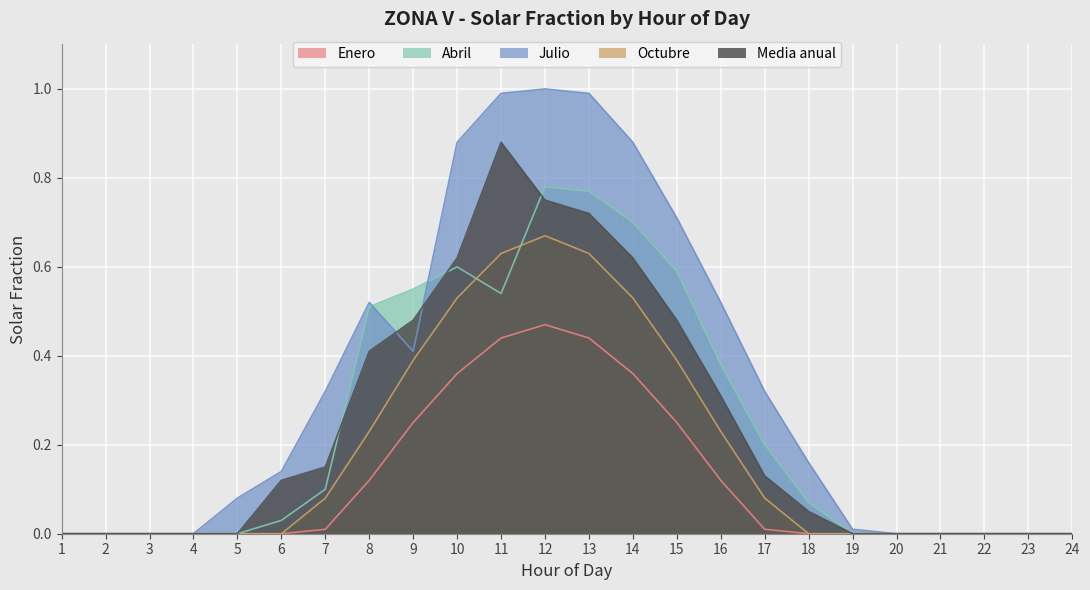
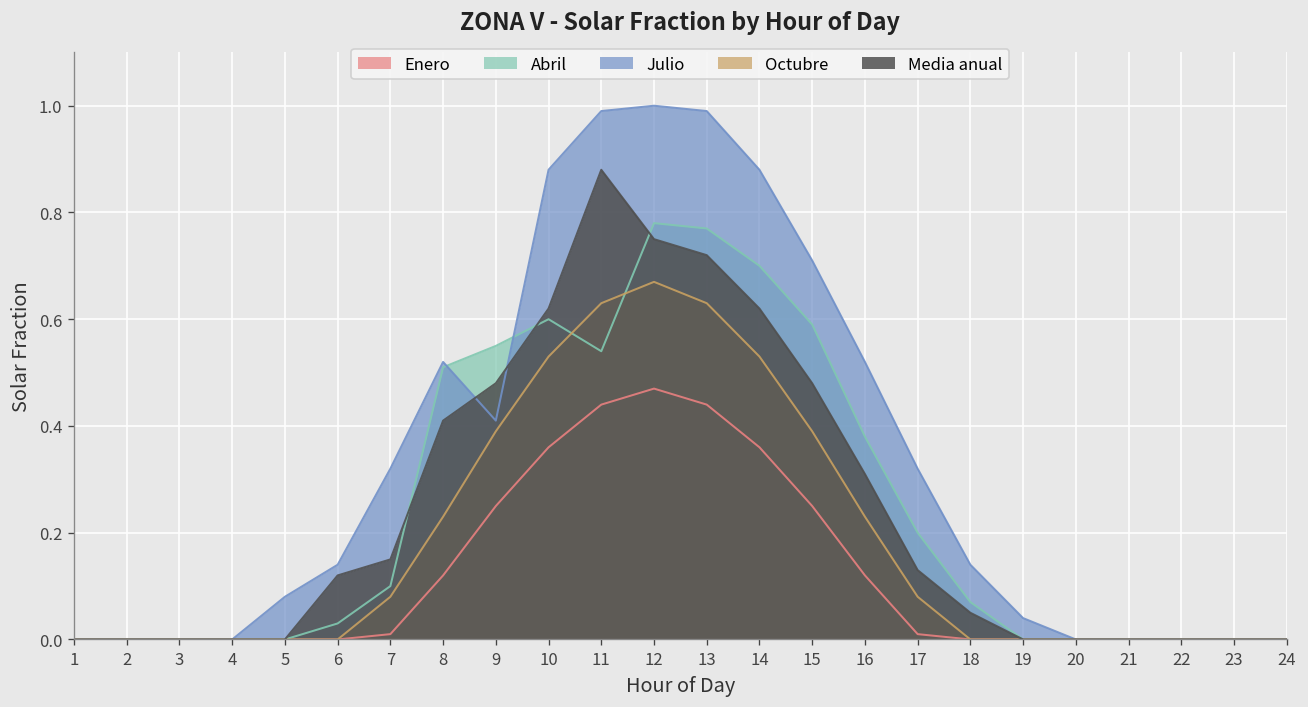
  {
    "Abril": {
      "6": 0.03,
      "7": 0.10,
      "8": 0.51,
      "9": 0.55,
      "10": 0.60,
      "11": 0.54,
      "12": 0.78,
      "13": 0.77,
      "14": 0.70,
      "15": 0.59,
      "16": 0.38,
      "17": 0.20,
      "18": 0.07
    },
    "Julio": {
      "5": 0.08,
      "6": 0.14,
      "7": 0.32,
      "8": 0.52,
      "9": 0.41,
      "10": 0.88,
      "11": 0.99,
      "12": 1.00,
      "13": 0.99,
      "14": 0.88,
      "15": 0.71,
      "16": 0.52,
      "17": 0.32,
-     "18": 0.16,
-     "19": 0.01
+     "18": 0.14,
+     "19": 0.04
    },
    "Media anual": {
      "6": 0.12,
      "7": 0.15,
      "8": 0.41,
      "9": 0.48,
      "10": 0.62,
      "11": 0.88,
      "12": 0.75,
      "13": 0.72,
      "14": 0.62,
      "15": 0.48,
      "16": 0.31,
      "17": 0.13,
      "18": 0.05
    }
  }
